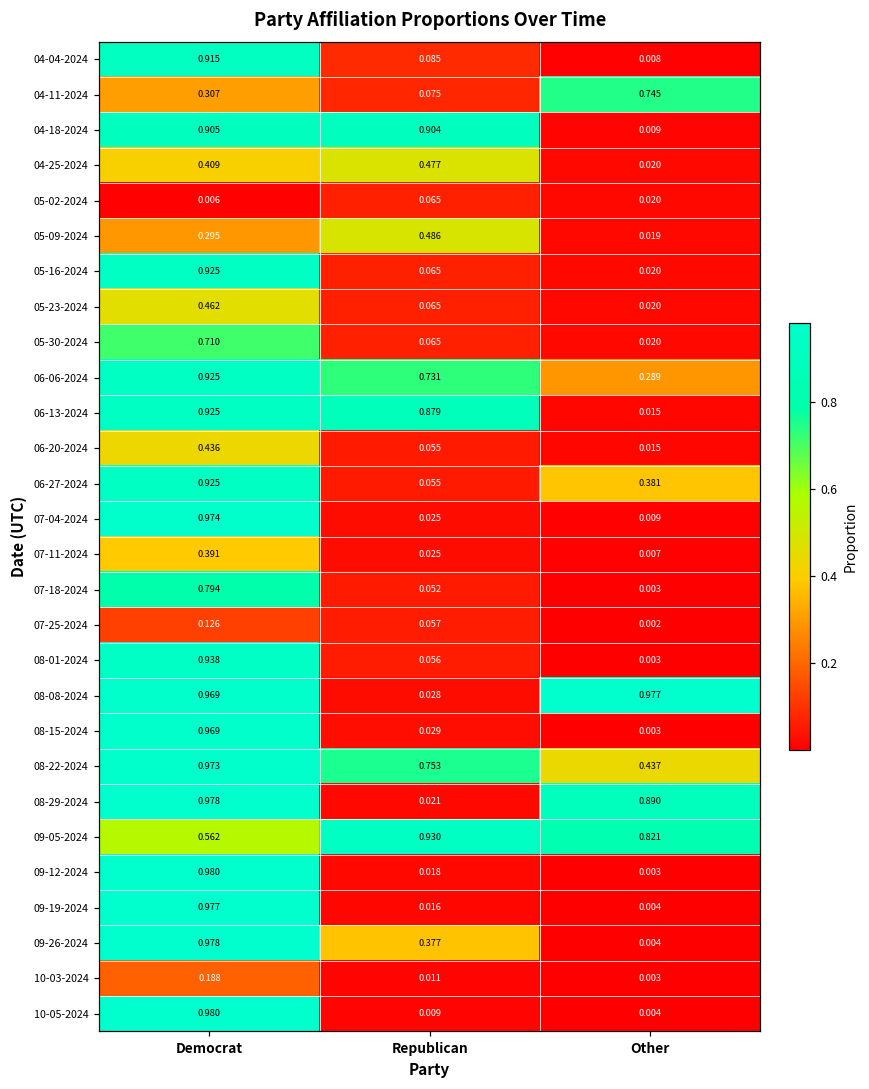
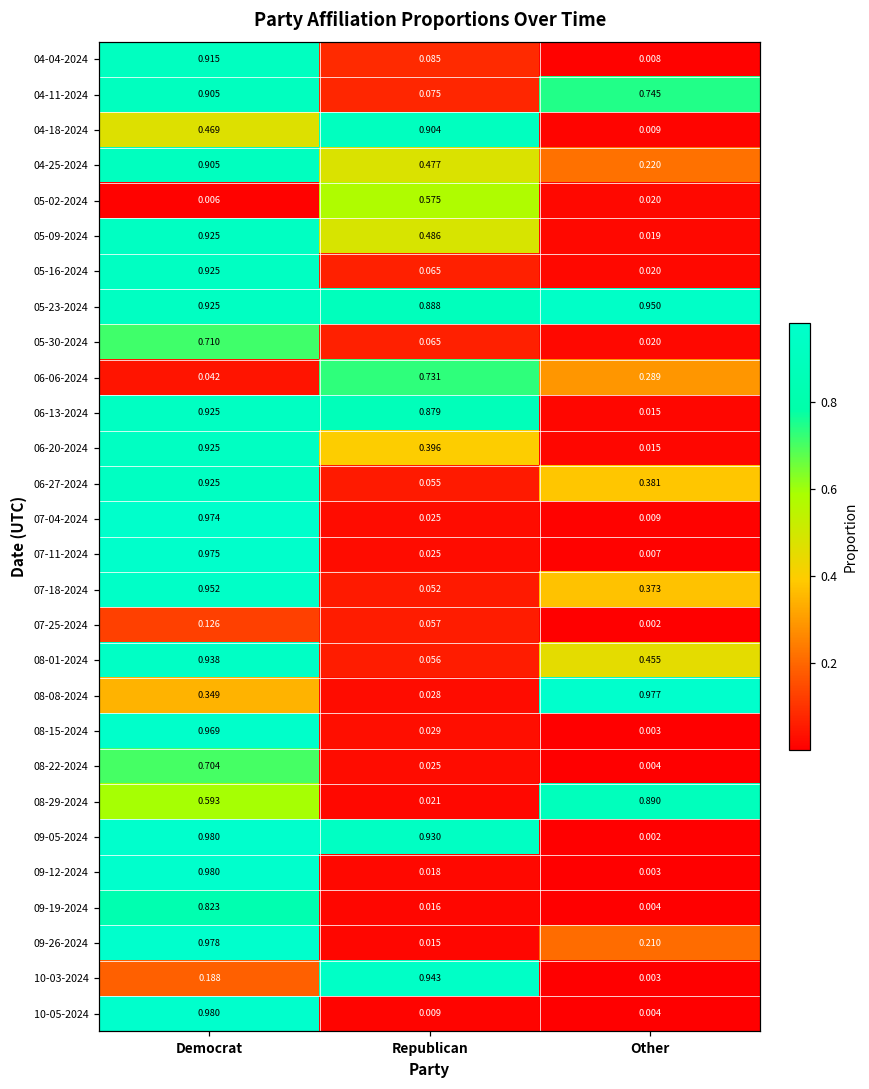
  {
    "04-04-2024": {
      "Democrat": 0.915,
      "Republican": 0.085,
      "Other": 0.008
    },
    "04-11-2024": {
-     "Democrat": 0.307,
+     "Democrat": 0.905,
      "Republican": 0.075,
      "Other": 0.745
    },
    "04-18-2024": {
-     "Democrat": 0.905,
+     "Democrat": 0.469,
      "Republican": 0.904,
      "Other": 0.009
    },
    "04-25-2024": {
-     "Democrat": 0.409,
+     "Democrat": 0.905,
      "Republican": 0.477,
-     "Other": 0.020
+     "Other": 0.220
    },
    "05-02-2024": {
      "Democrat": 0.006,
-     "Republican": 0.065,
+     "Republican": 0.575,
      "Other": 0.020
    },
    "05-09-2024": {
-     "Democrat": 0.295,
+     "Democrat": 0.925,
      "Republican": 0.486,
      "Other": 0.019
    },
    "05-16-2024": {
      "Democrat": 0.925,
      "Republican": 0.065,
      "Other": 0.020
    },
    "05-23-2024": {
-     "Democrat": 0.462,
-     "Republican": 0.065,
-     "Other": 0.020
+     "Democrat": 0.925,
+     "Republican": 0.888,
+     "Other": 0.950
    },
    "05-30-2024": {
      "Democrat": 0.710,
      "Republican": 0.065,
      "Other": 0.020
    },
    "06-06-2024": {
-     "Democrat": 0.925,
+     "Democrat": 0.042,
      "Republican": 0.731,
      "Other": 0.289
    },
    "06-13-2024": {
      "Democrat": 0.925,
      "Republican": 0.879,
      "Other": 0.015
    },
    "06-20-2024": {
-     "Democrat": 0.436,
-     "Republican": 0.055,
+     "Democrat": 0.925,
+     "Republican": 0.396,
      "Other": 0.015
    },
    "06-27-2024": {
      "Democrat": 0.925,
      "Republican": 0.055,
      "Other": 0.381
    },
    "07-04-2024": {
      "Democrat": 0.974,
      "Republican": 0.025,
      "Other": 0.009
    },
    "07-11-2024": {
-     "Democrat": 0.391,
+     "Democrat": 0.975,
      "Republican": 0.025,
      "Other": 0.007
    },
    "07-18-2024": {
-     "Democrat": 0.794,
+     "Democrat": 0.952,
      "Republican": 0.052,
-     "Other": 0.003
+     "Other": 0.373
    },
    "07-25-2024": {
      "Democrat": 0.126,
      "Republican": 0.057,
      "Other": 0.002
    },
    "08-01-2024": {
      "Democrat": 0.938,
      "Republican": 0.056,
-     "Other": 0.003
+     "Other": 0.455
    },
    "08-08-2024": {
-     "Democrat": 0.969,
+     "Democrat": 0.349,
      "Republican": 0.028,
      "Other": 0.977
    },
    "08-15-2024": {
      "Democrat": 0.969,
      "Republican": 0.029,
      "Other": 0.003
    },
    "08-22-2024": {
-     "Democrat": 0.973,
-     "Republican": 0.753,
-     "Other": 0.437
+     "Democrat": 0.704,
+     "Republican": 0.025,
+     "Other": 0.004
    },
    "08-29-2024": {
-     "Democrat": 0.978,
+     "Democrat": 0.593,
      "Republican": 0.021,
      "Other": 0.890
    },
    "09-05-2024": {
-     "Democrat": 0.562,
+     "Democrat": 0.980,
      "Republican": 0.930,
-     "Other": 0.821
+     "Other": 0.002
    },
    "09-12-2024": {
      "Democrat": 0.980,
      "Republican": 0.018,
      "Other": 0.003
    },
    "09-19-2024": {
-     "Democrat": 0.977,
+     "Democrat": 0.823,
      "Republican": 0.016,
      "Other": 0.004
    },
    "09-26-2024": {
      "Democrat": 0.978,
-     "Republican": 0.377,
-     "Other": 0.004
+     "Republican": 0.015,
+     "Other": 0.210
    },
    "10-03-2024": {
      "Democrat": 0.188,
-     "Republican": 0.011,
+     "Republican": 0.943,
      "Other": 0.003
    },
    "10-05-2024": {
      "Democrat": 0.980,
      "Republican": 0.009,
      "Other": 0.004
    }
  }
